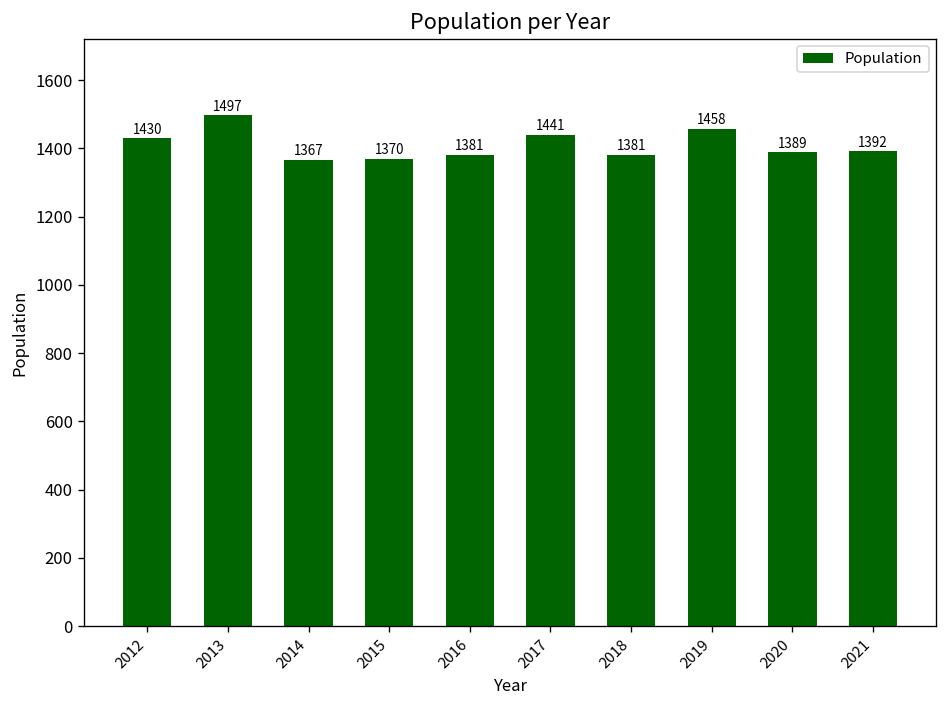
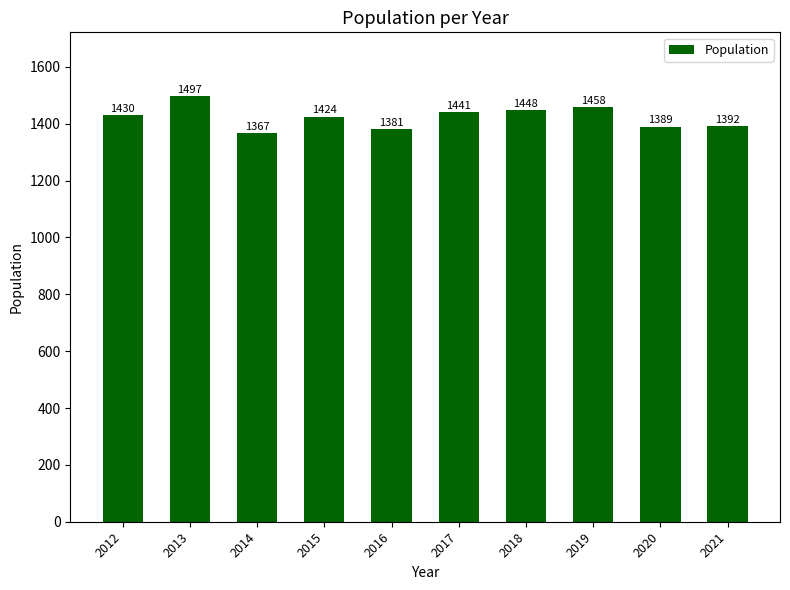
  {
    "2012": 1430,
    "2013": 1497,
    "2014": 1367,
-   "2015": 1370,
+   "2015": 1424,
    "2016": 1381,
    "2017": 1441,
-   "2018": 1381,
+   "2018": 1448,
    "2019": 1458,
    "2020": 1389,
    "2021": 1392
  }
